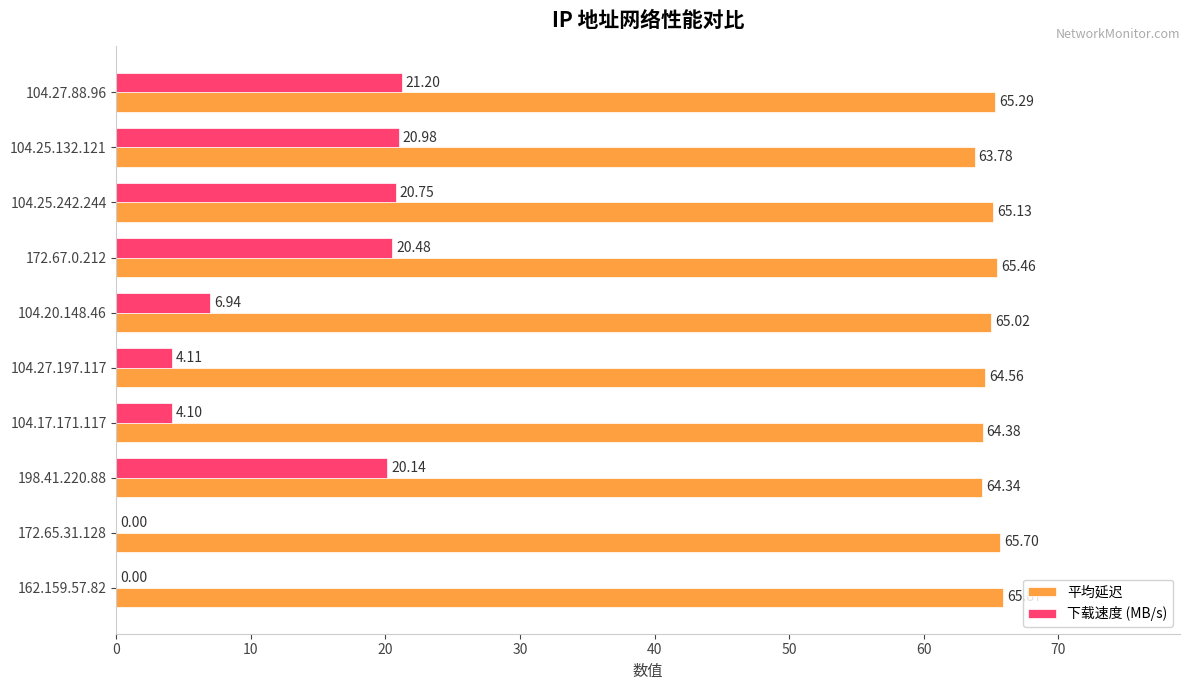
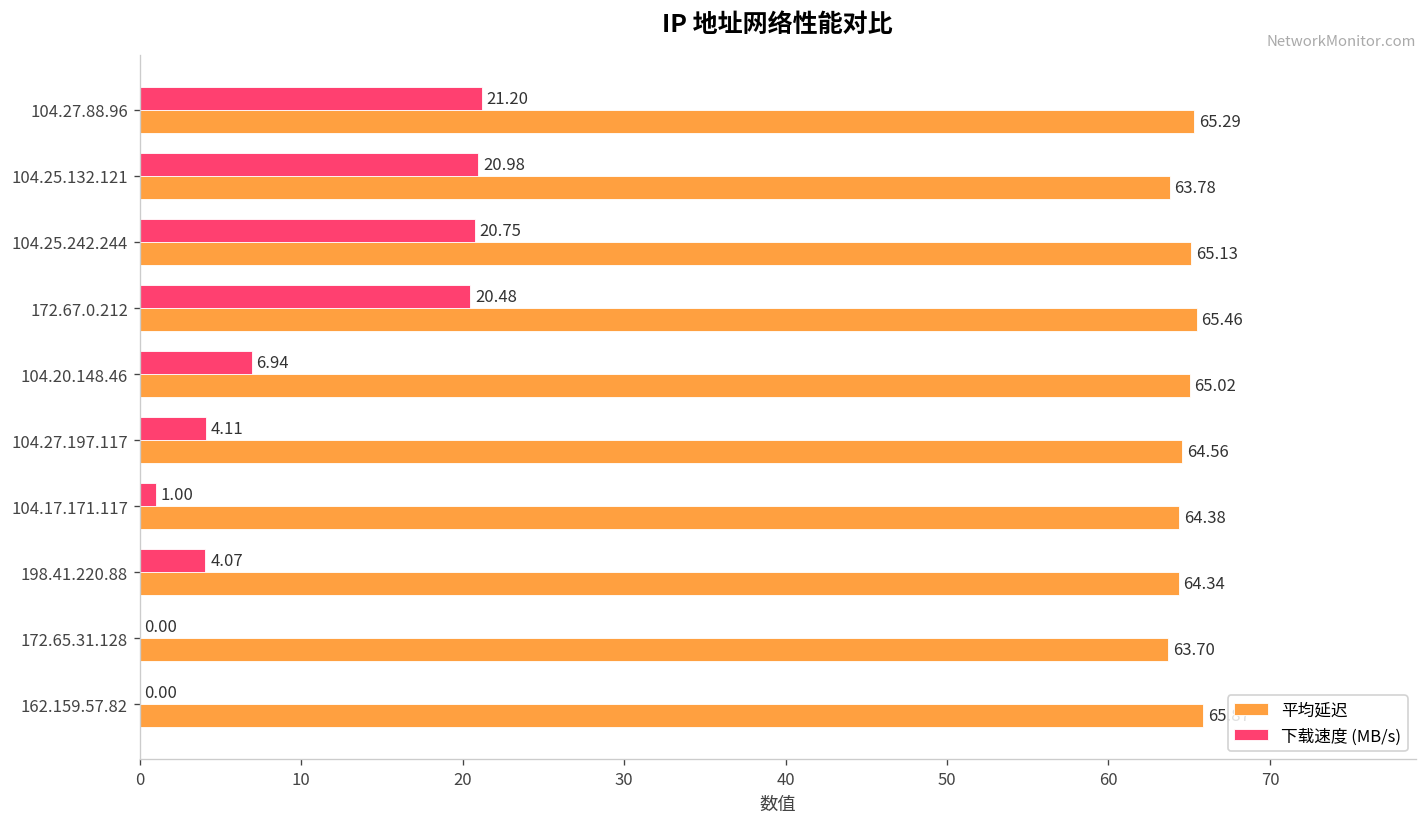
  {
    "平均延迟": {
      "104.27.88.96": 65.29,
      "104.25.132.121": 63.78,
      "104.25.242.244": 65.13,
      "172.67.0.212": 65.46,
      "104.20.148.46": 65.02,
      "104.27.197.117": 64.56,
      "104.17.171.117": 64.38,
      "198.41.220.88": 64.34,
-     "172.65.31.128": 65.70
+     "172.65.31.128": 63.70
    },
    "下载速度 (MB/s)": {
      "104.27.88.96": 21.20,
      "104.25.132.121": 20.98,
      "104.25.242.244": 20.75,
      "172.67.0.212": 20.48,
      "104.20.148.46": 6.94,
      "104.27.197.117": 4.11,
-     "104.17.171.117": 4.10,
-     "198.41.220.88": 20.14,
+     "104.17.171.117": 1.00,
+     "198.41.220.88": 4.07,
      "172.65.31.128": 0.00,
      "162.159.57.82": 0.00
    }
  }
